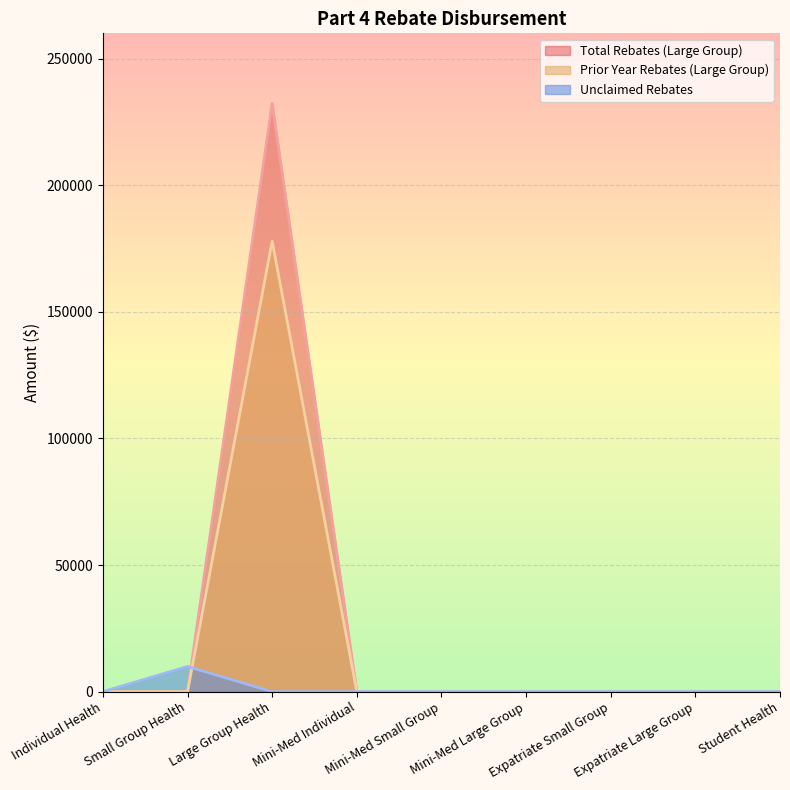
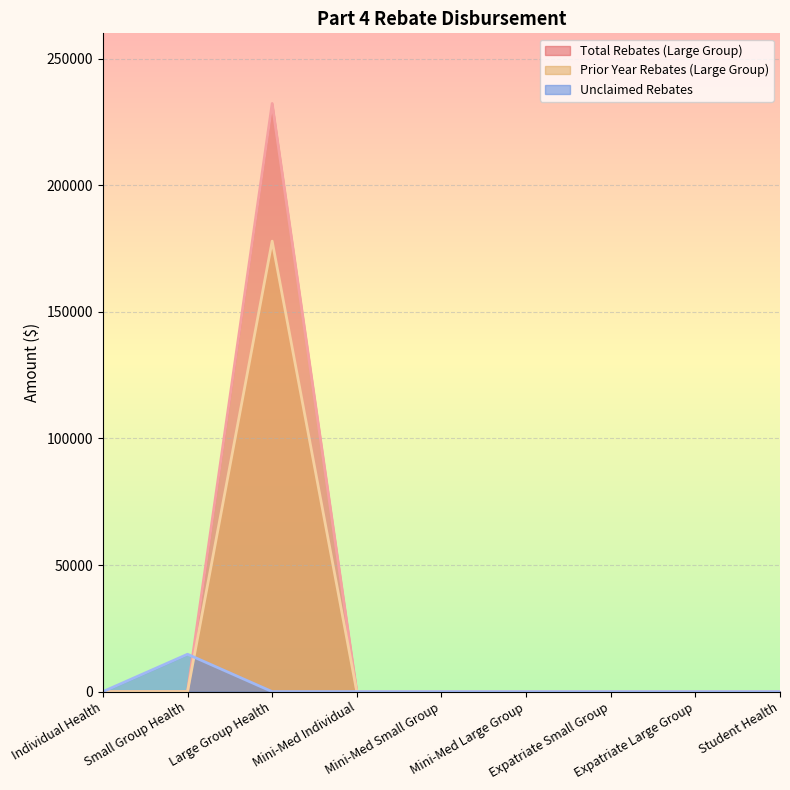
  {
    "Total Rebates (Large Group)": {
      "Large Group Health": 232000
    },
    "Prior Year Rebates (Large Group)": {
      "Large Group Health": 178000
    },
    "Unclaimed Rebates": {
-     "Small Group Health": 10000,
+     "Small Group Health": 15000,
      "Large Group Health": 0
    }
  }
